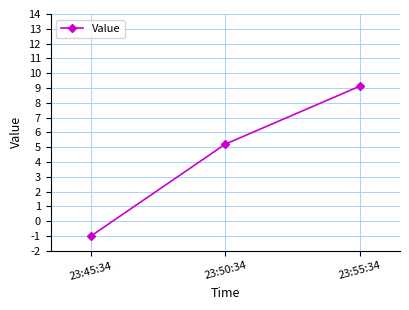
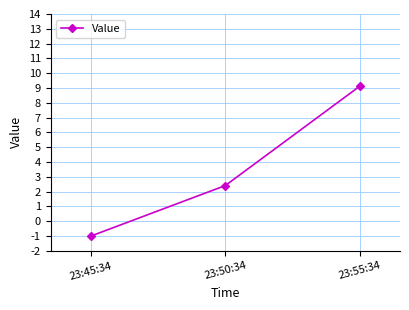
  {
    "23:45:34": -1.0,
-   "23:50:34": 5.2,
+   "23:50:34": 2.4,
    "23:55:34": 9.1
  }
